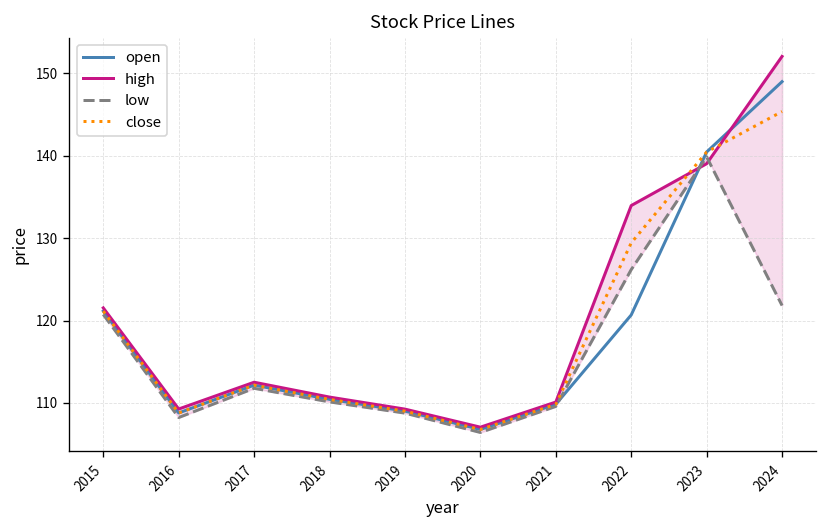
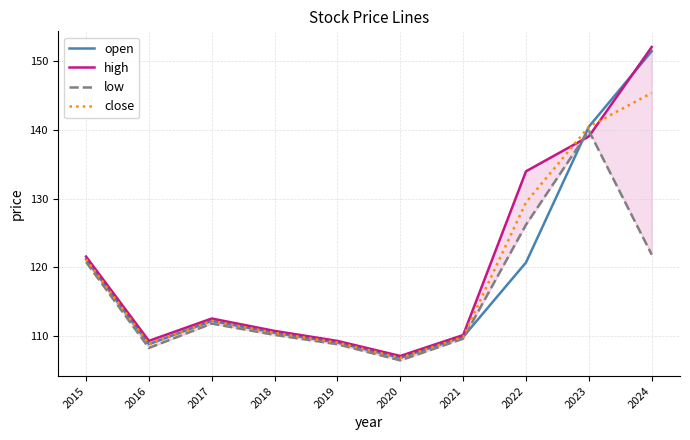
  {
    "open": {
      "2022": 121,
-     "2024": 149
+     "2024": 151
    },
    "low": {
      "2015": 121,
      "2016": 108,
      "2017": 112,
      "2022": 126,
      "2024": 122
    },
    "close": {
      "2022": 129,
      "2024": 145
    }
  }
